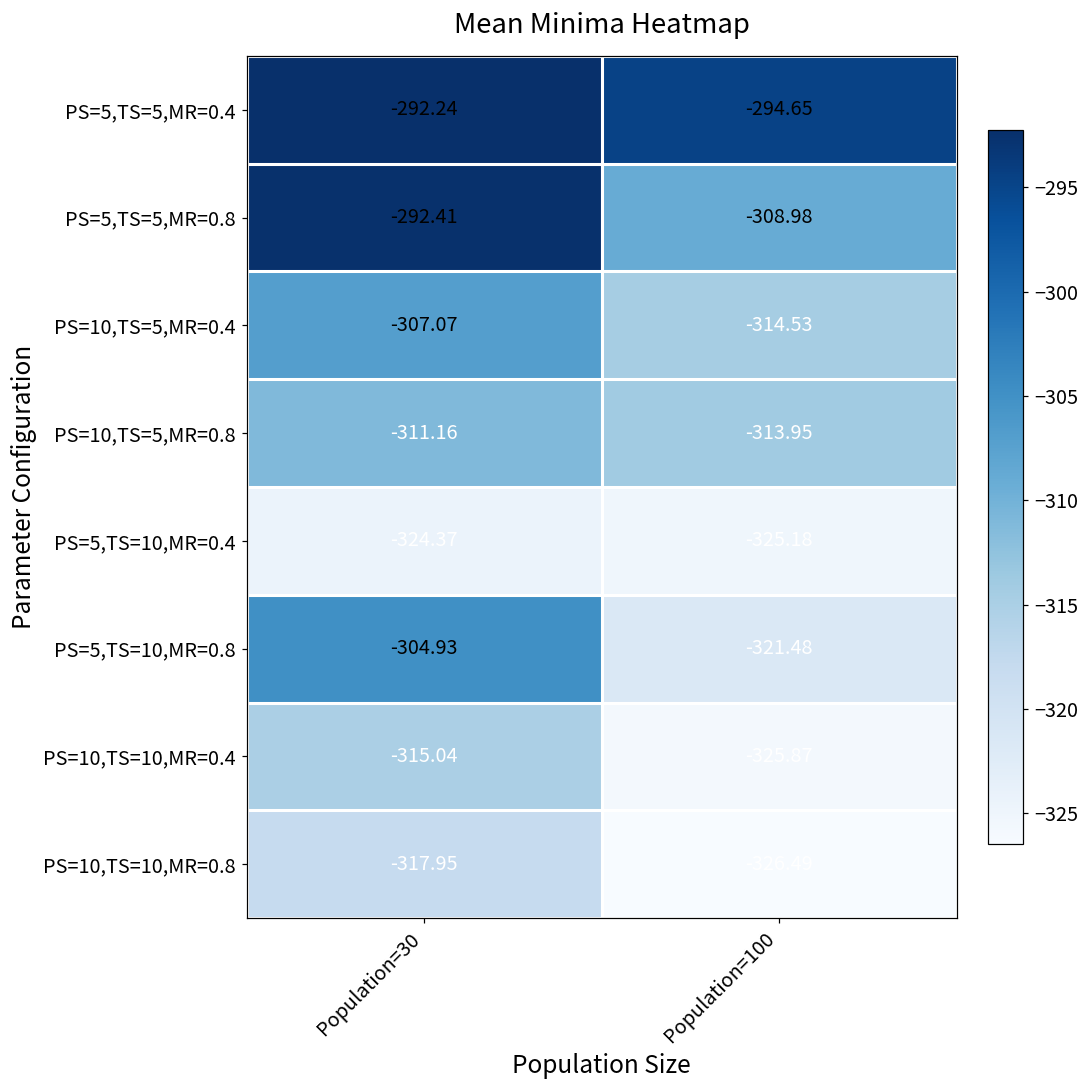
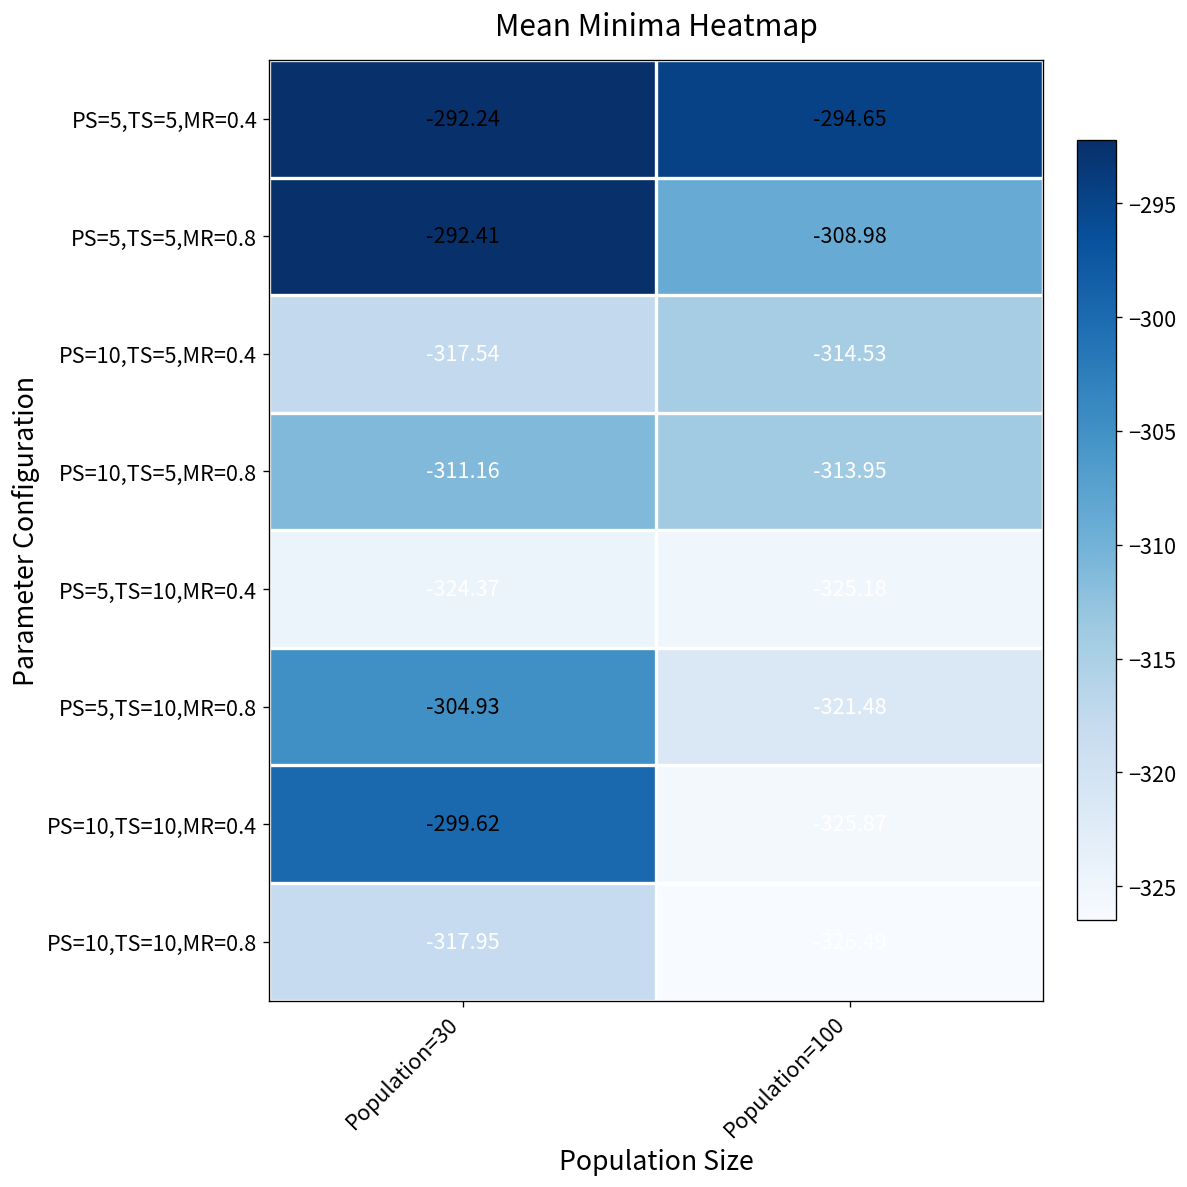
  {
    "PS=5,TS=5,MR=0.4": {
      "Population=30": -292.24,
      "Population=100": -294.65
    },
    "PS=5,TS=5,MR=0.8": {
      "Population=30": -292.41,
      "Population=100": -308.98
    },
    "PS=10,TS=5,MR=0.4": {
-     "Population=30": -307.07,
+     "Population=30": -317.54,
      "Population=100": -314.53
    },
    "PS=10,TS=5,MR=0.8": {
      "Population=30": -311.16,
      "Population=100": -313.95
    },
    "PS=5,TS=10,MR=0.8": {
      "Population=30": -304.93
    },
    "PS=10,TS=10,MR=0.4": {
-     "Population=30": -315.04
+     "Population=30": -299.62
    },
    "PS=10,TS=10,MR=0.8": {
      "Population=30": -317.95
    }
  }
